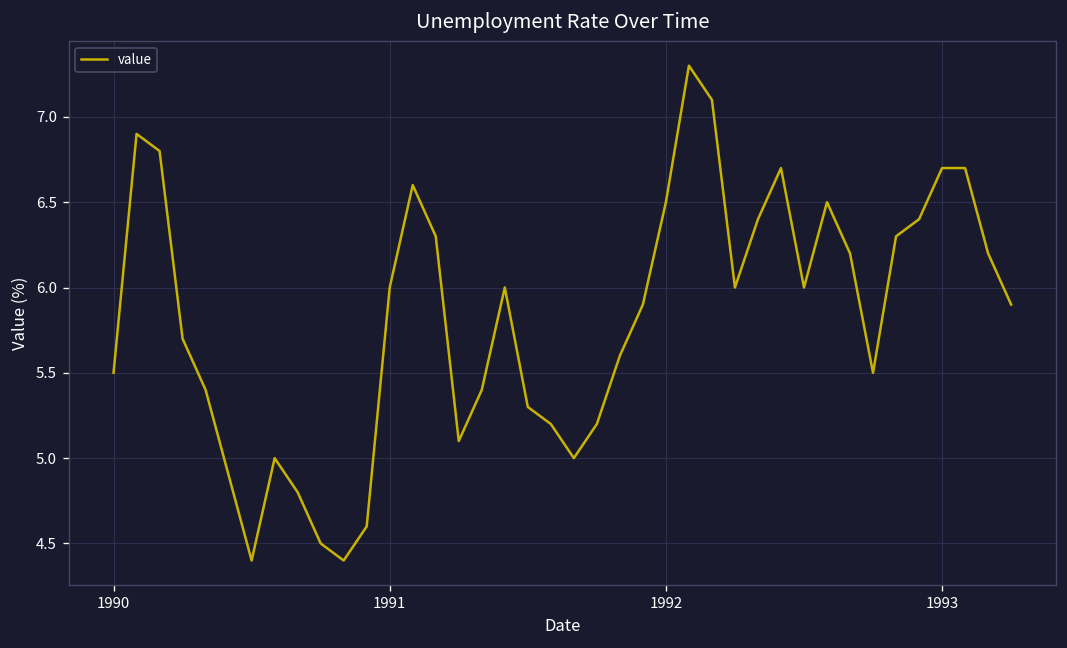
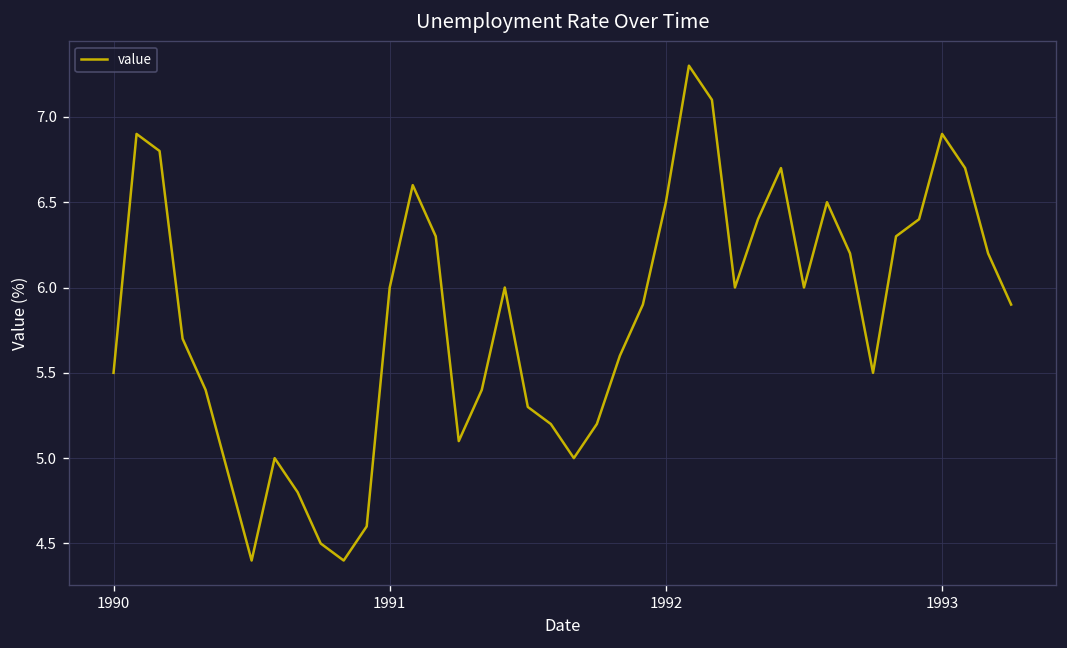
  {
    "1990": 5.5,
    "1991": 6.0,
    "1992": 6.5,
-   "1993": 6.7
+   "1993": 6.9
  }
